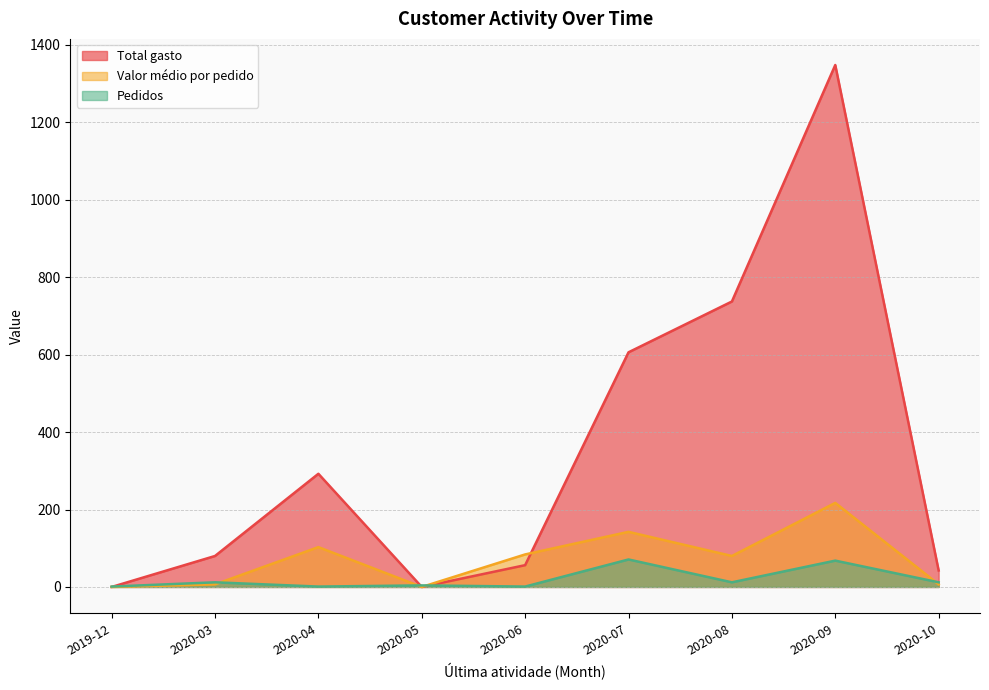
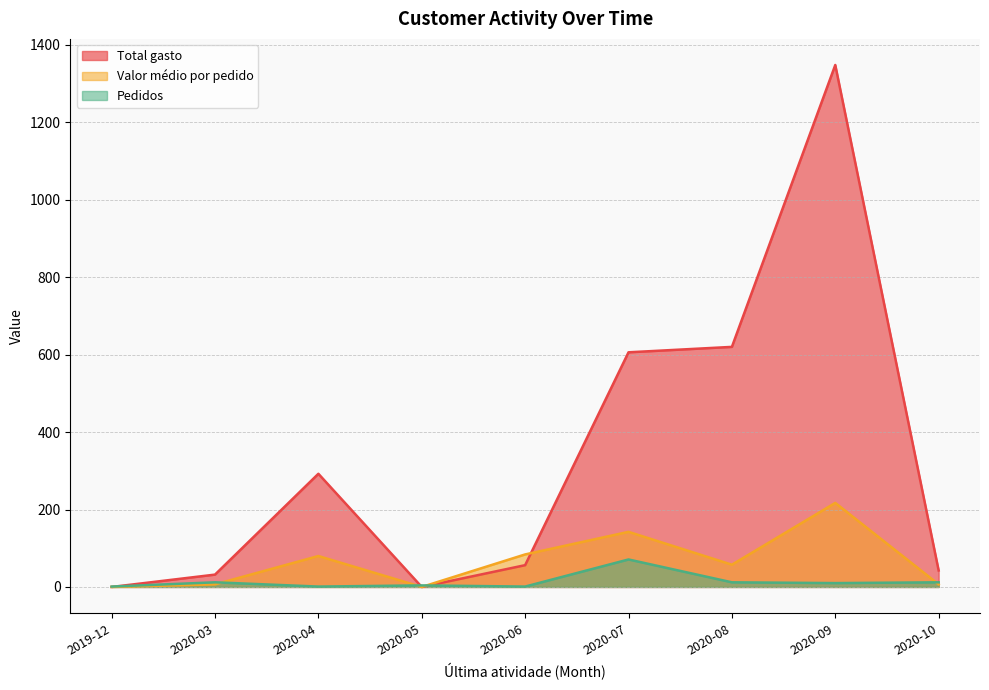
  {
    "Total gasto": {
-     "2020-03": 80,
+     "2020-03": 30,
      "2020-04": 290,
      "2020-06": 60,
      "2020-07": 610,
-     "2020-08": 740,
+     "2020-08": 620,
      "2020-09": 1350,
      "2020-10": 40
    },
    "Valor médio por pedido": {
-     "2020-04": 100,
+     "2020-04": 80,
      "2020-06": 80,
      "2020-07": 140,
-     "2020-08": 80,
+     "2020-08": 60,
      "2020-09": 220
    },
    "Pedidos": {
      "2020-04": 0,
      "2020-06": 0,
      "2020-07": 70,
      "2020-08": 10,
-     "2020-09": 70
+     "2020-09": 10
    }
  }
